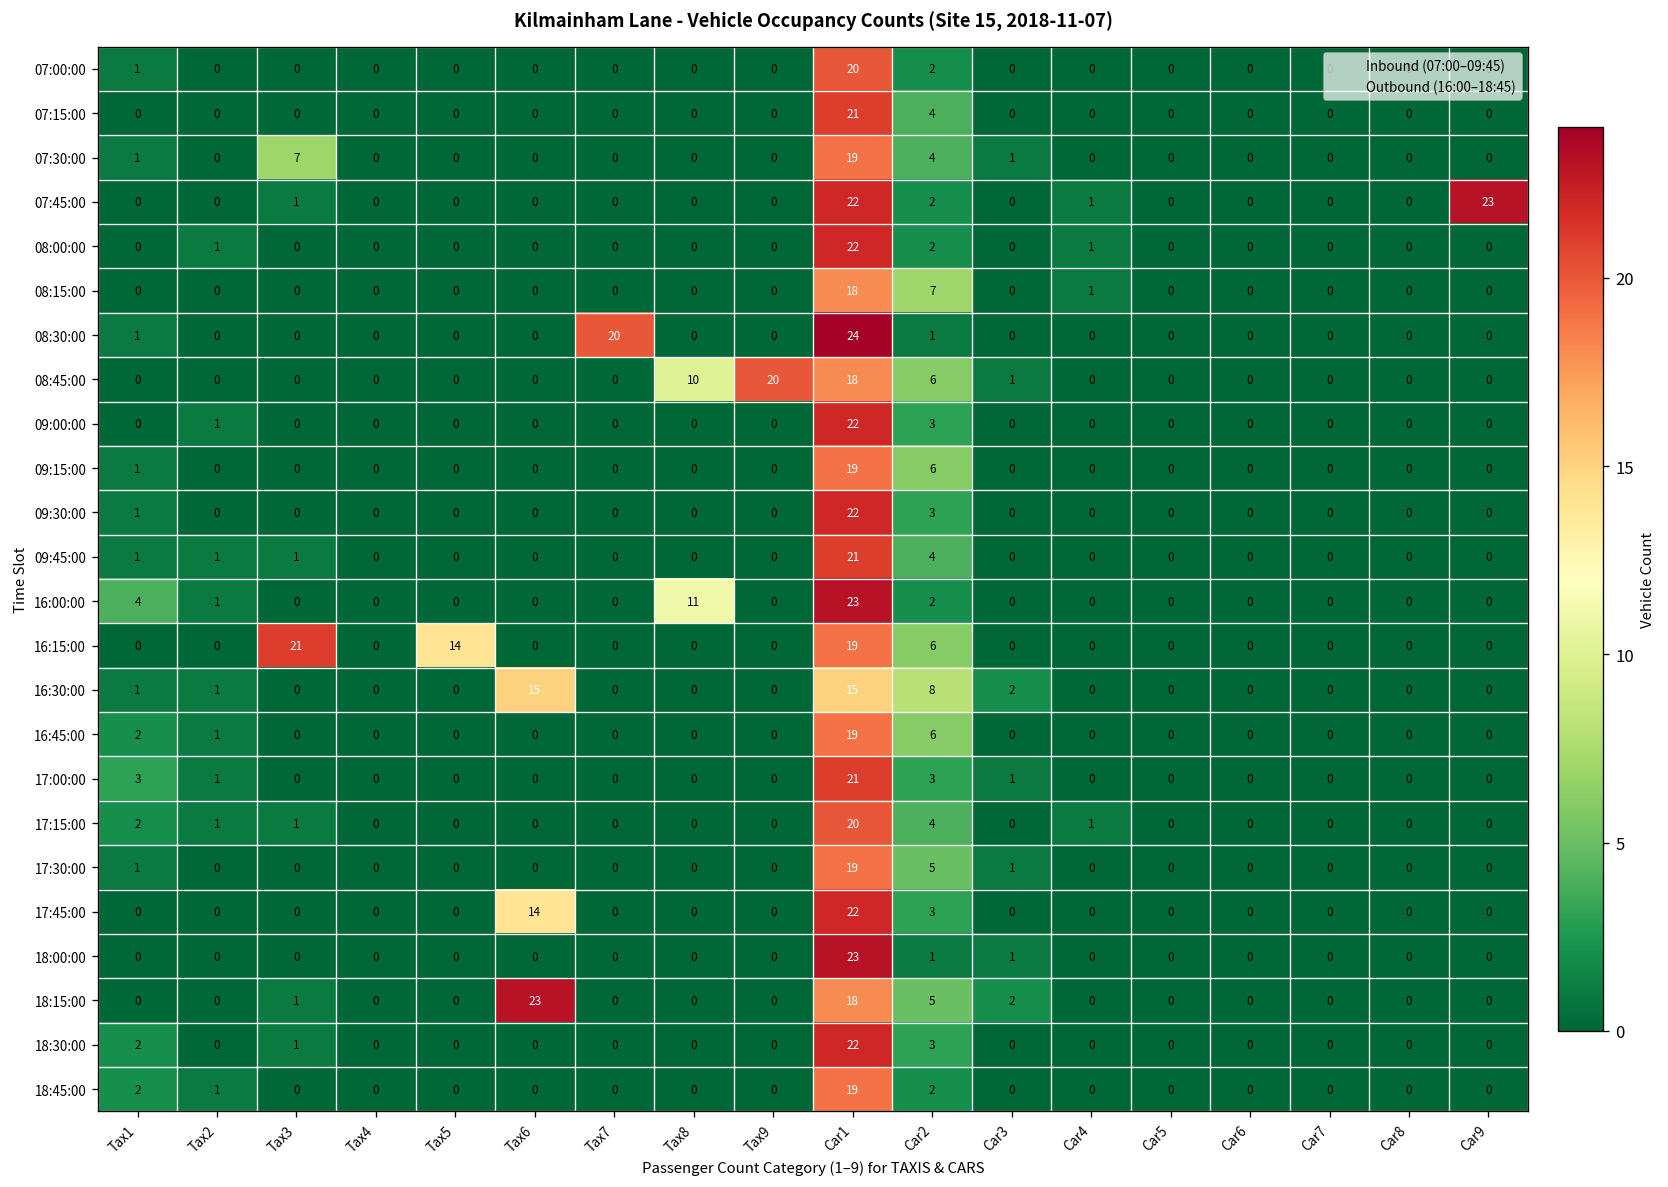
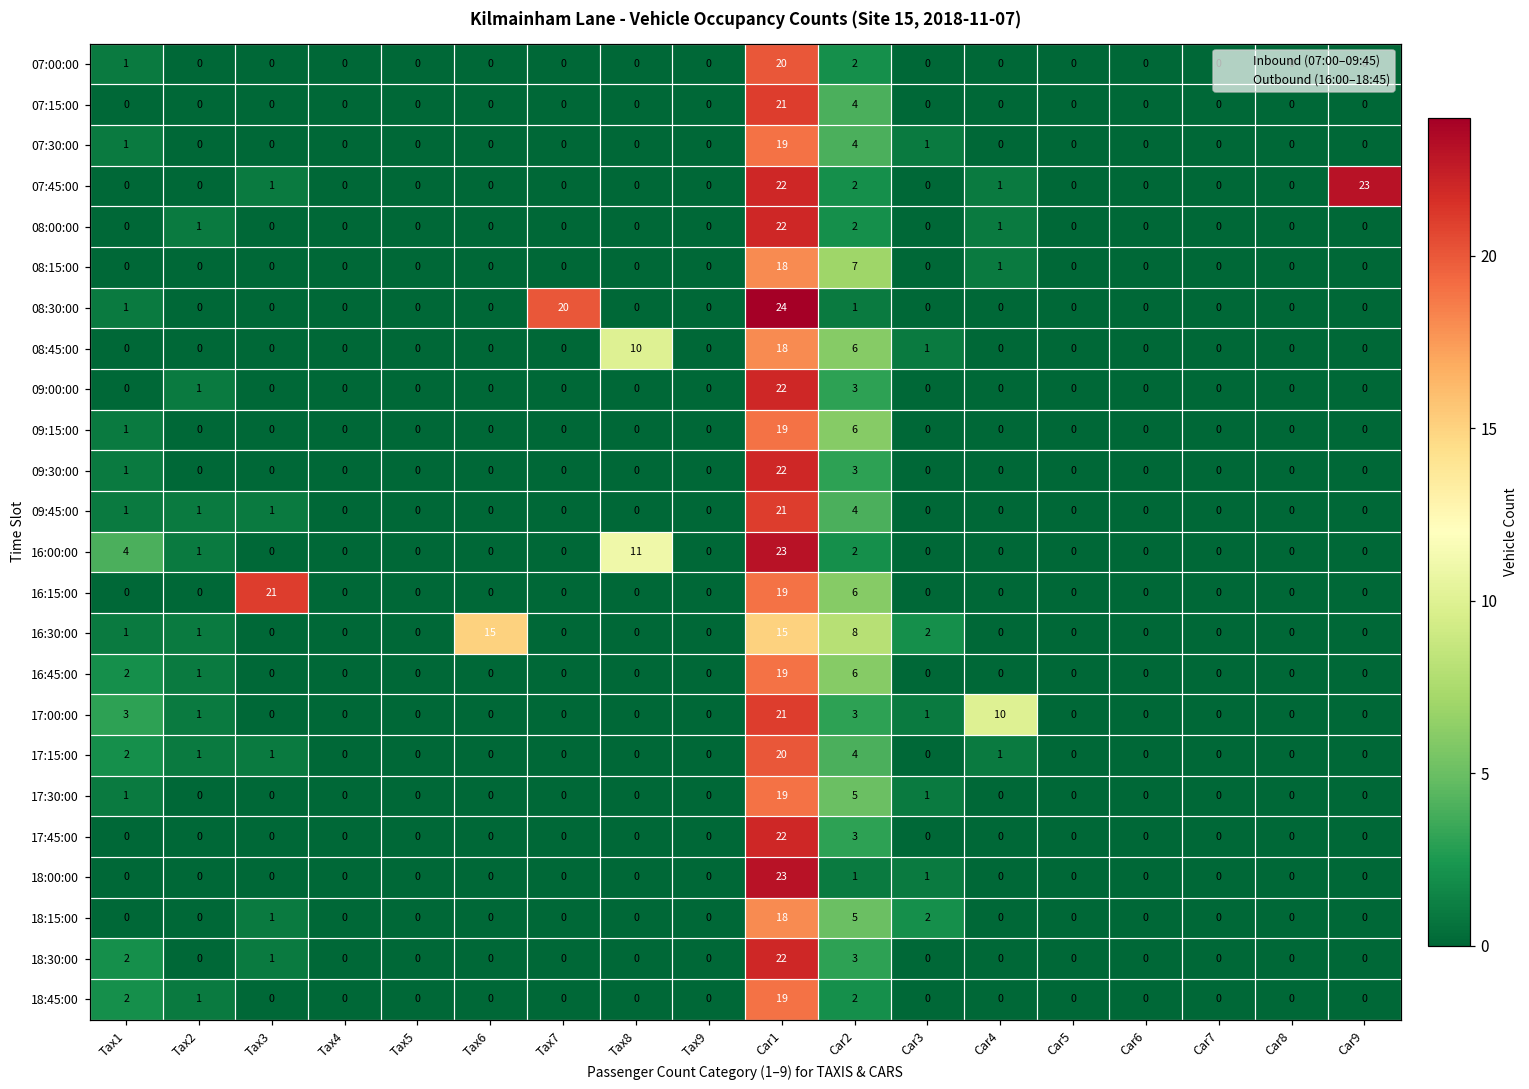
  {
    "07:30:00": {
      "Tax1": 1,
      "Tax2": 0,
-     "Tax3": 7,
+     "Tax3": 0,
      "Tax4": 0,
      "Tax5": 0,
      "Tax6": 0,
      "Tax7": 0,
      "Tax8": 0,
      "Tax9": 0,
      "Car1": 19,
      "Car2": 4,
      "Car3": 1,
      "Car4": 0,
      "Car5": 0,
      "Car6": 0,
      "Car7": 0,
      "Car8": 0,
      "Car9": 0
    },
    "08:45:00": {
      "Tax1": 0,
      "Tax2": 0,
      "Tax3": 0,
      "Tax4": 0,
      "Tax5": 0,
      "Tax6": 0,
      "Tax7": 0,
      "Tax8": 10,
-     "Tax9": 20,
+     "Tax9": 0,
      "Car1": 18,
      "Car2": 6,
      "Car3": 1,
      "Car4": 0,
      "Car5": 0,
      "Car6": 0,
      "Car7": 0,
      "Car8": 0,
      "Car9": 0
    },
    "16:15:00": {
      "Tax1": 0,
      "Tax2": 0,
      "Tax3": 21,
      "Tax4": 0,
-     "Tax5": 14,
+     "Tax5": 0,
      "Tax6": 0,
      "Tax7": 0,
      "Tax8": 0,
      "Tax9": 0,
      "Car1": 19,
      "Car2": 6,
      "Car3": 0,
      "Car4": 0,
      "Car5": 0,
      "Car6": 0,
      "Car7": 0,
      "Car8": 0,
      "Car9": 0
    },
    "17:00:00": {
      "Tax1": 3,
      "Tax2": 1,
      "Tax3": 0,
      "Tax4": 0,
      "Tax5": 0,
      "Tax6": 0,
      "Tax7": 0,
      "Tax8": 0,
      "Tax9": 0,
      "Car1": 21,
      "Car2": 3,
      "Car3": 1,
-     "Car4": 0,
+     "Car4": 10,
      "Car5": 0,
      "Car6": 0,
      "Car7": 0,
      "Car8": 0,
      "Car9": 0
    },
    "17:45:00": {
      "Tax1": 0,
      "Tax2": 0,
      "Tax3": 0,
      "Tax4": 0,
      "Tax5": 0,
-     "Tax6": 14,
+     "Tax6": 0,
      "Tax7": 0,
      "Tax8": 0,
      "Tax9": 0,
      "Car1": 22,
      "Car2": 3,
      "Car3": 0,
      "Car4": 0,
      "Car5": 0,
      "Car6": 0,
      "Car7": 0,
      "Car8": 0,
      "Car9": 0
    },
    "18:15:00": {
      "Tax1": 0,
      "Tax2": 0,
      "Tax3": 1,
      "Tax4": 0,
      "Tax5": 0,
-     "Tax6": 23,
+     "Tax6": 0,
      "Tax7": 0,
      "Tax8": 0,
      "Tax9": 0,
      "Car1": 18,
      "Car2": 5,
      "Car3": 2,
      "Car4": 0,
      "Car5": 0,
      "Car6": 0,
      "Car7": 0,
      "Car8": 0,
      "Car9": 0
    }
  }
